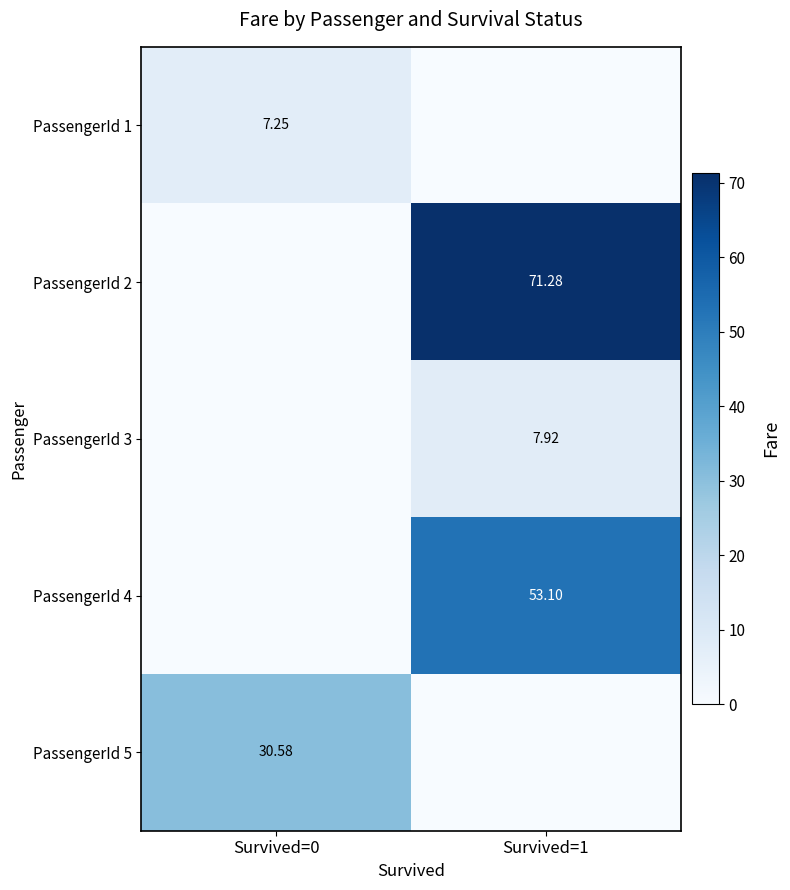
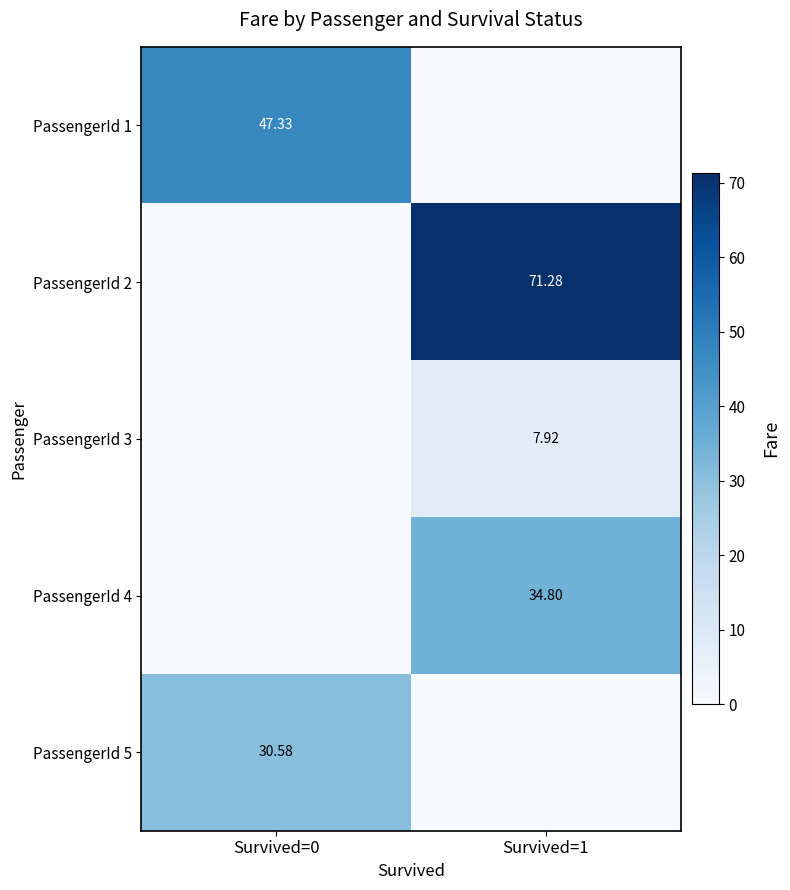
  {
    "PassengerId 1": {
-     "Survived=0": 7.25
+     "Survived=0": 47.33
    },
    "PassengerId 2": {
      "Survived=1": 71.28
    },
    "PassengerId 3": {
      "Survived=1": 7.92
    },
    "PassengerId 4": {
-     "Survived=1": 53.10
+     "Survived=1": 34.80
    },
    "PassengerId 5": {
      "Survived=0": 30.58
    }
  }
